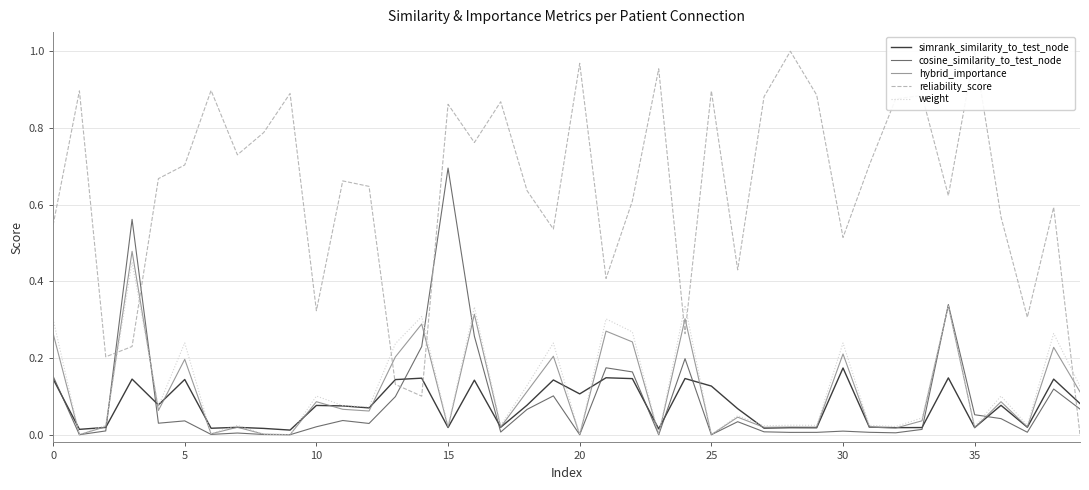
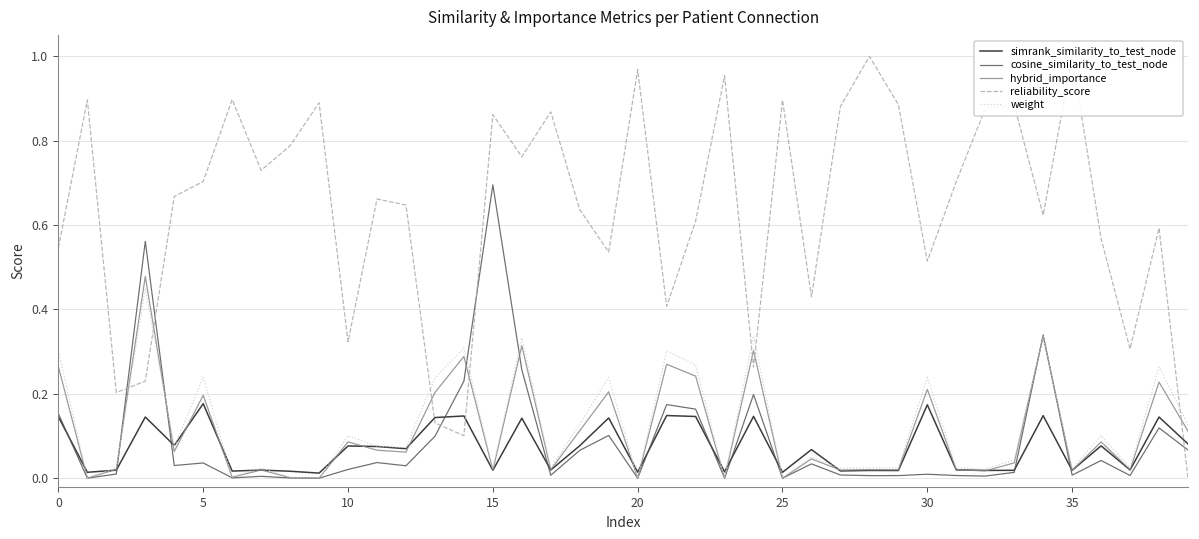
  {
    "simrank_similarity_to_test_node": {
      "0": 0.15,
-     "5": 0.14,
+     "5": 0.18,
      "10": 0.08,
-     "20": 0.11,
-     "25": 0.13,
+     "20": 0.01,
+     "25": 0.01,
      "30": 0.17
    },
    "cosine_similarity_to_test_node": {
      "0": 0.15,
      "5": 0.04,
      "10": 0.02,
      "15": 0.70,
      "30": 0.01,
-     "35": 0.05
+     "35": 0.01
    }
  }
